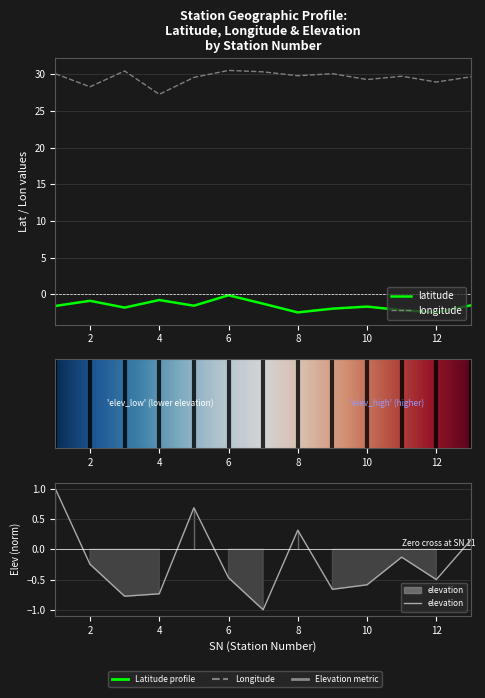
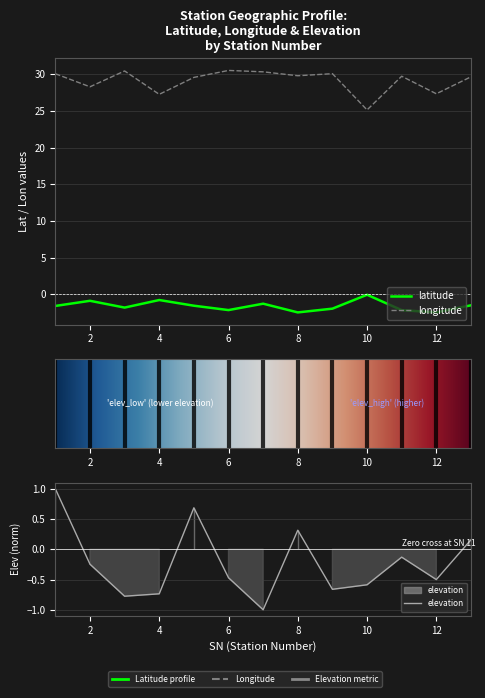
  {
    "Station Geographic Profile: Latitude, Longitude & Elevation by Station Number": {
      "latitude": {
        "2": -1,
        "4": -1,
-       "6": 0,
+       "6": -2,
        "8": -2,
-       "10": -2
+       "10": 0
      },
      "longitude": {
        "2": 28,
        "4": 27,
        "6": 31,
        "8": 30,
-       "10": 29,
-       "12": 29
+       "10": 25,
+       "12": 27
      }
    }
  }
